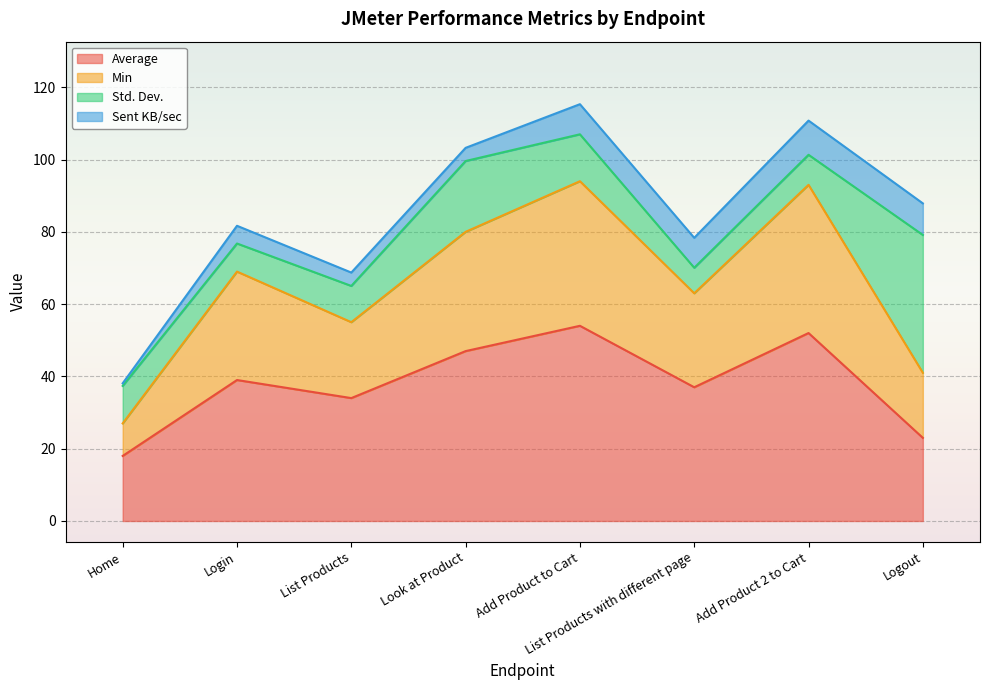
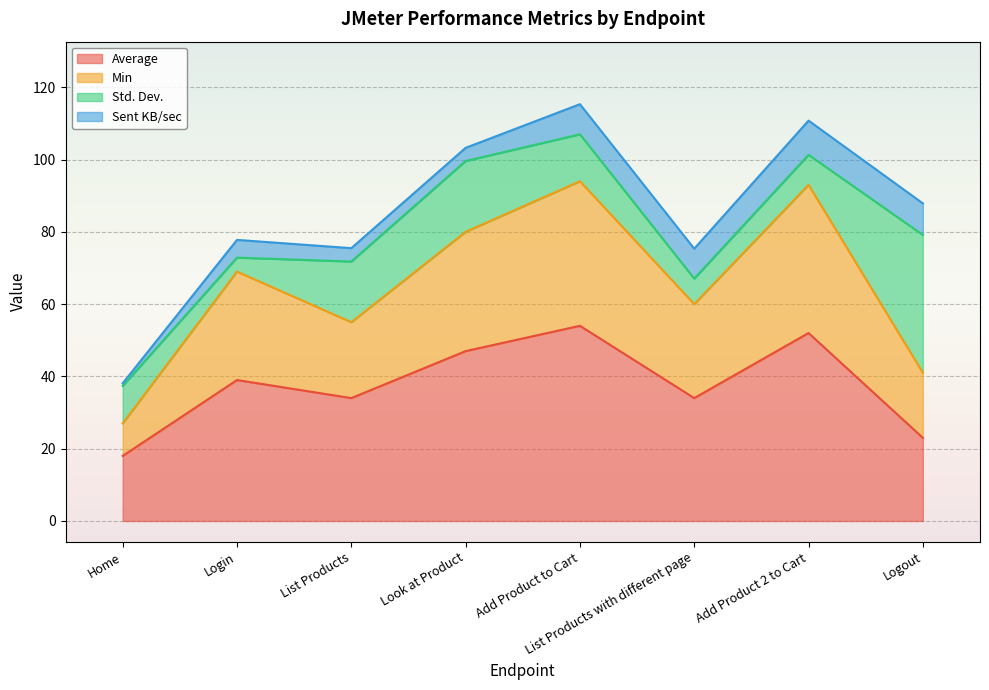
  {
    "Average": {
      "Home": 18,
      "Login": 39,
      "List Products": 34,
      "Look at Product": 47,
      "Add Product to Cart": 54,
-     "List Products with different page": 37,
+     "List Products with different page": 34,
      "Add Product 2 to Cart": 52,
      "Logout": 23
    },
    "Min": {
      "Home": 9,
      "Login": 30,
      "List Products": 21,
      "Look at Product": 33,
      "Add Product to Cart": 40,
      "List Products with different page": 26,
      "Add Product 2 to Cart": 41,
      "Logout": 18
    },
    "Std. Dev.": {
      "Home": 10,
-     "Login": 8,
-     "List Products": 10,
+     "Login": 4,
+     "List Products": 17,
      "Look at Product": 20,
      "Add Product to Cart": 13,
      "List Products with different page": 7,
      "Add Product 2 to Cart": 8,
      "Logout": 38
    },
    "Sent KB/sec": {
      "Home": 1,
      "Login": 5,
      "List Products": 4,
      "Look at Product": 4,
      "Add Product to Cart": 8,
      "List Products with different page": 8,
      "Add Product 2 to Cart": 9,
      "Logout": 9
    }
  }
